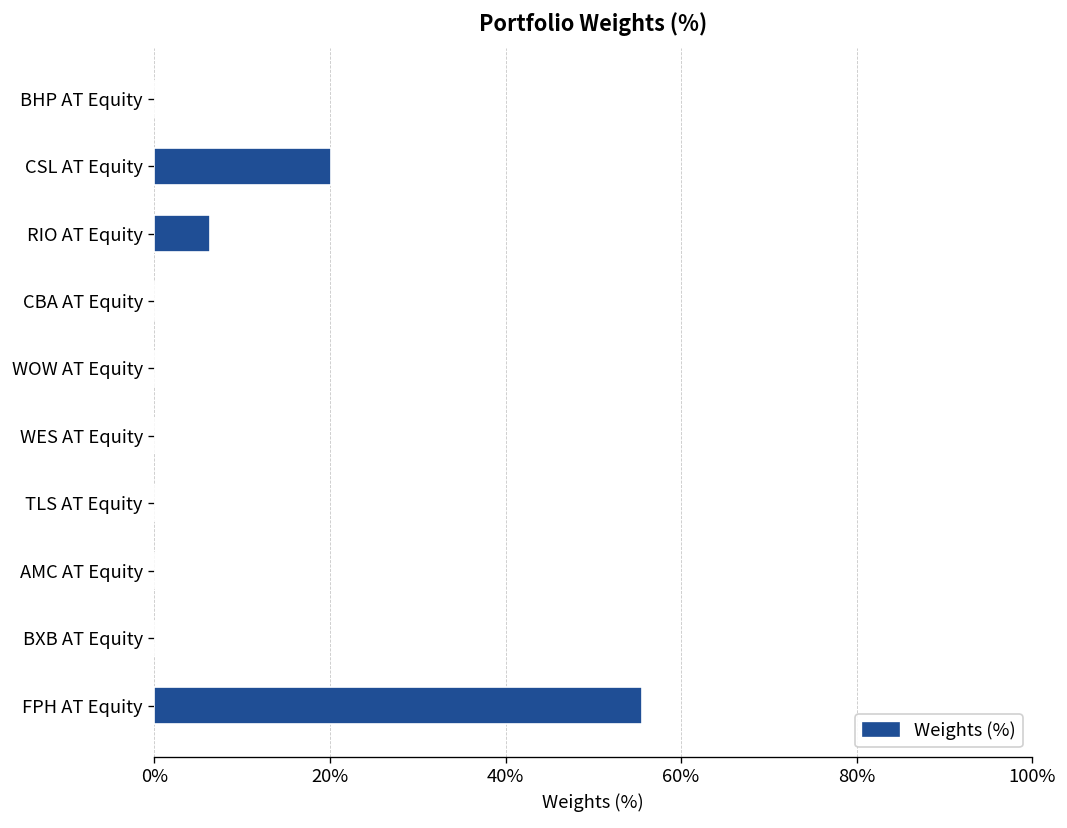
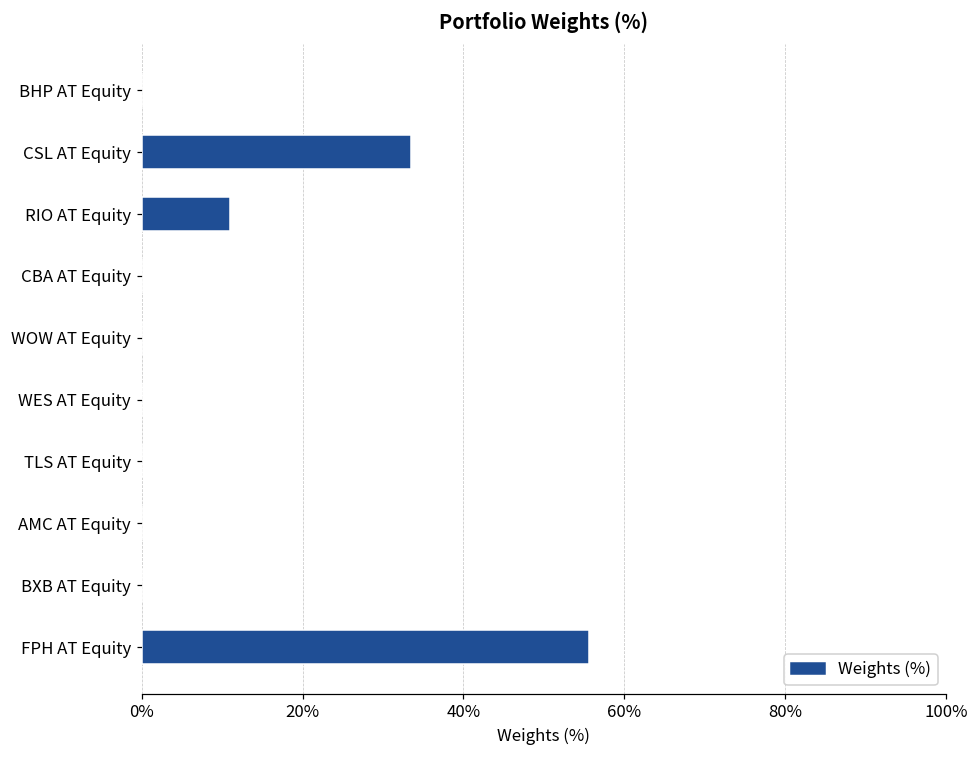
  {
    "BHP AT Equity": "0%",
-   "CSL AT Equity": "20%",
-   "RIO AT Equity": "6%",
+   "CSL AT Equity": "33%",
+   "RIO AT Equity": "11%",
    "CBA AT Equity": "0%",
    "WOW AT Equity": "0%",
    "WES AT Equity": "0%",
    "TLS AT Equity": "0%",
    "AMC AT Equity": "0%",
    "BXB AT Equity": "0%",
    "FPH AT Equity": "56%"
  }
